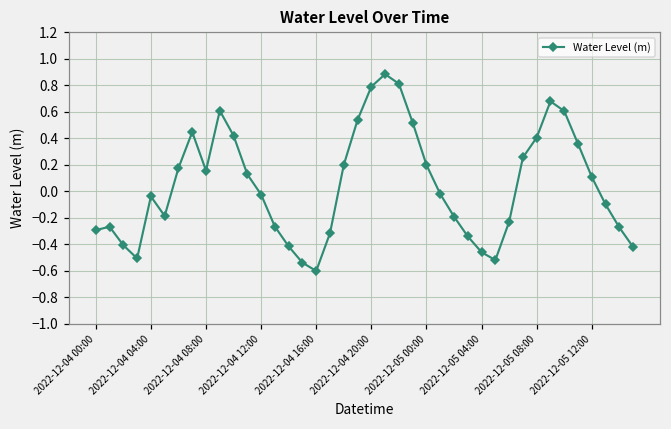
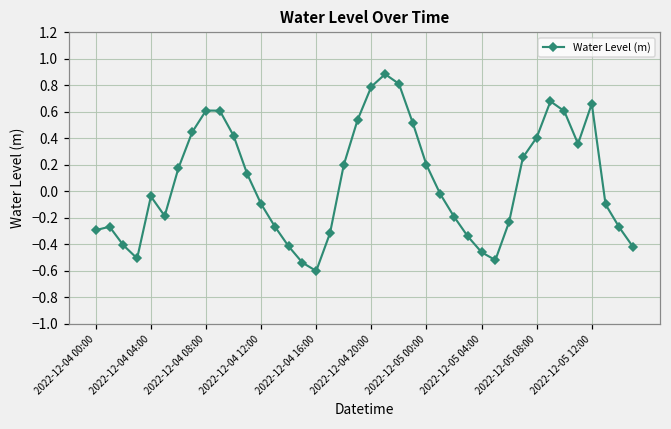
  {
    "2022-12-04 00:00": -0.29,
    "2022-12-04 04:00": -0.04,
-   "2022-12-04 08:00": 0.16,
-   "2022-12-04 12:00": -0.02,
+   "2022-12-04 08:00": 0.61,
+   "2022-12-04 12:00": -0.10,
    "2022-12-04 16:00": -0.60,
    "2022-12-04 20:00": 0.79,
    "2022-12-05 00:00": 0.20,
    "2022-12-05 04:00": -0.46,
    "2022-12-05 08:00": 0.41,
-   "2022-12-05 12:00": 0.11
+   "2022-12-05 12:00": 0.66
  }
